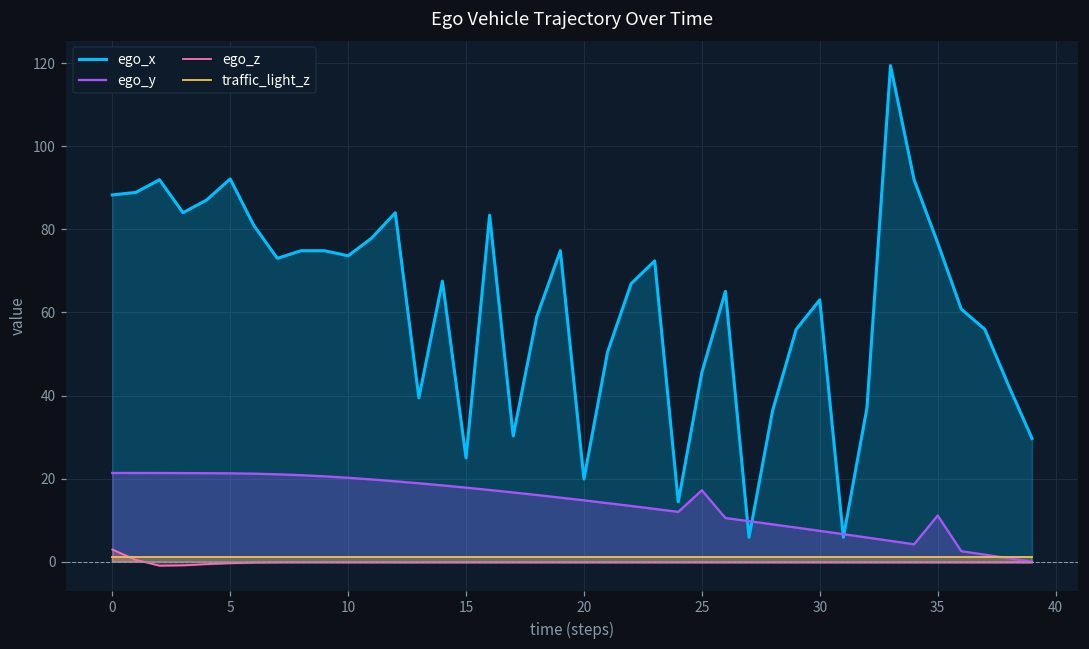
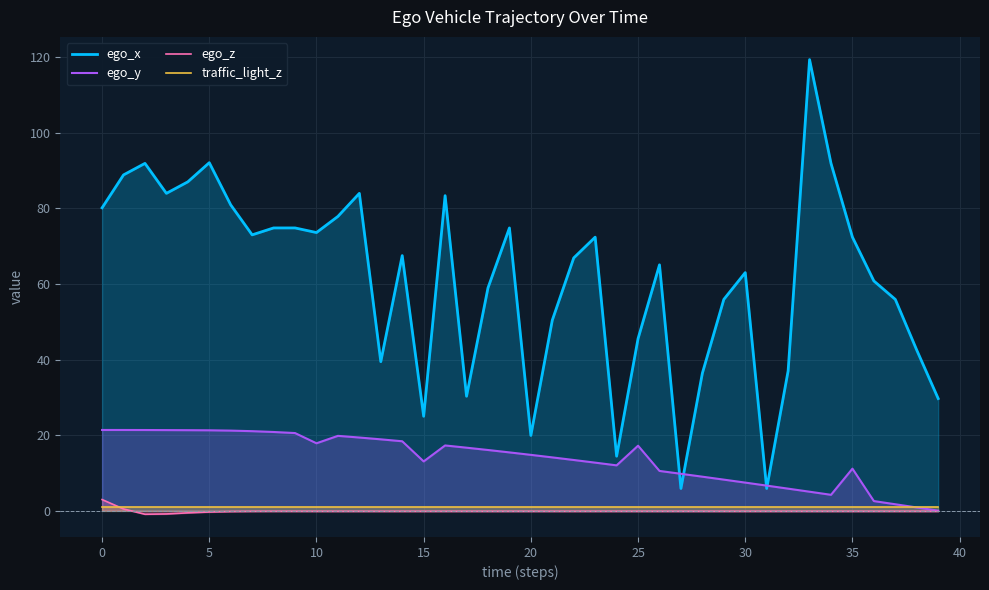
  {
    "ego_x": {
-     "0": 88,
+     "0": 80,
      "5": 92,
      "10": 74,
      "15": 25,
      "20": 20,
      "25": 46,
      "30": 63,
-     "35": 77
+     "35": 72
    },
    "ego_y": {
      "0": 21,
      "5": 21,
-     "10": 20,
-     "15": 18,
+     "10": 18,
+     "15": 13,
      "20": 15,
      "25": 17,
      "30": 7,
      "35": 11
    },
    "traffic_light_z": {
      "0": 1,
      "5": 1,
      "10": 1,
      "15": 1,
      "20": 1,
      "25": 1,
      "30": 1,
      "35": 1
    }
  }
